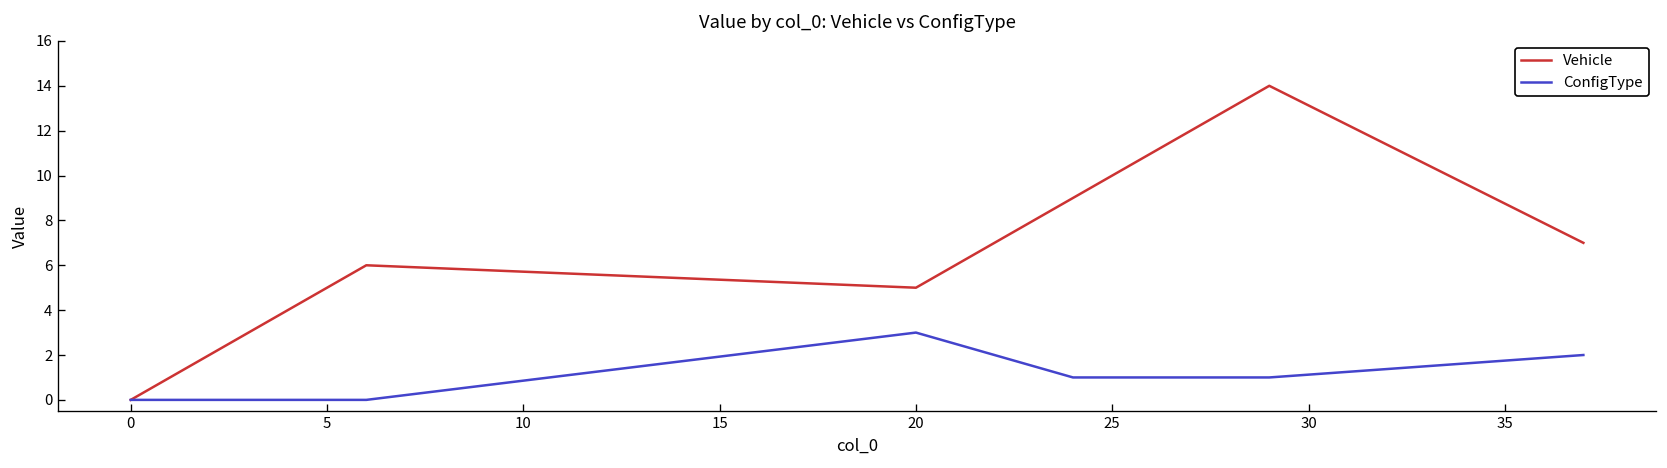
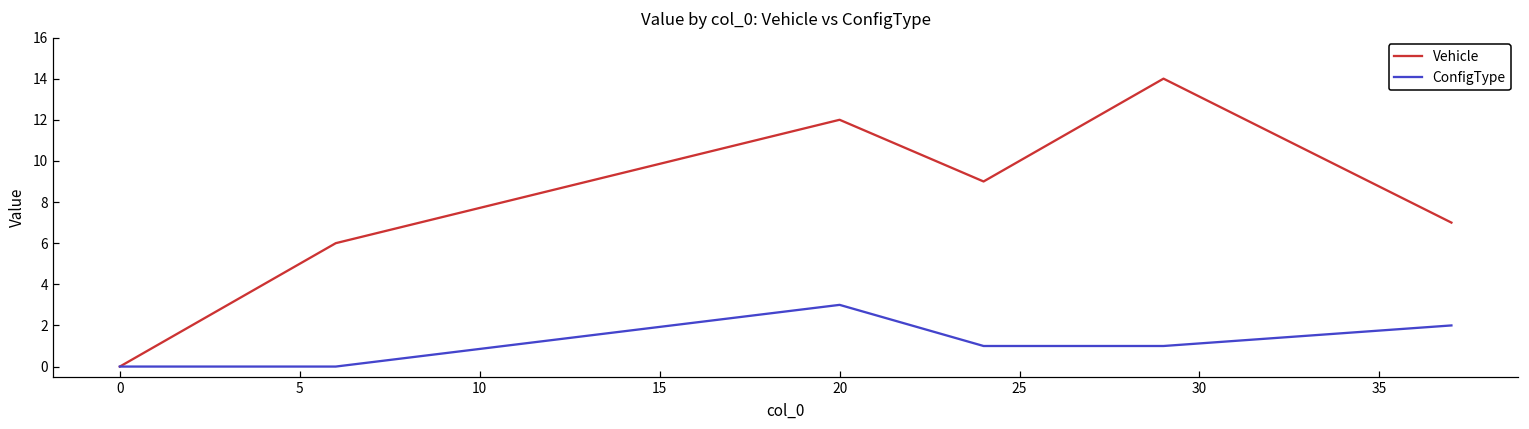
  {
    "Vehicle": {
-     "20": 5
+     "20": 12
    },
    "ConfigType": {
      "20": 3
    }
  }
